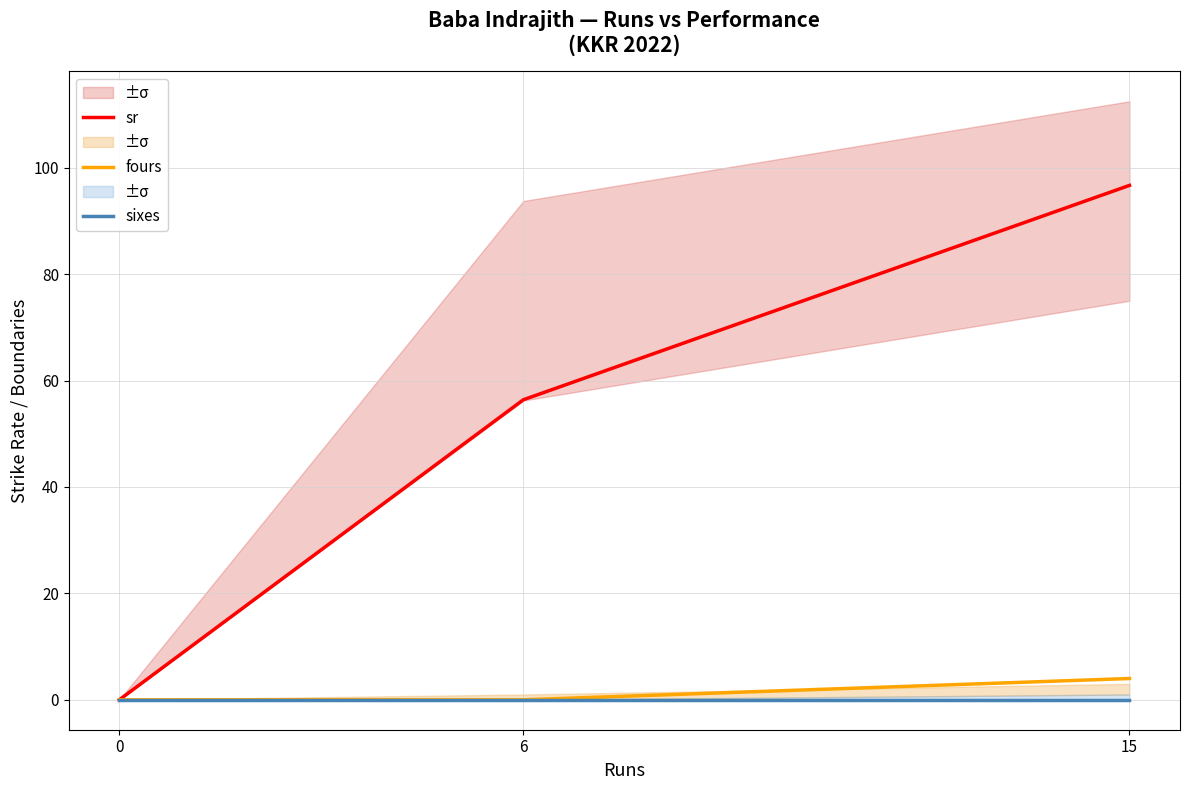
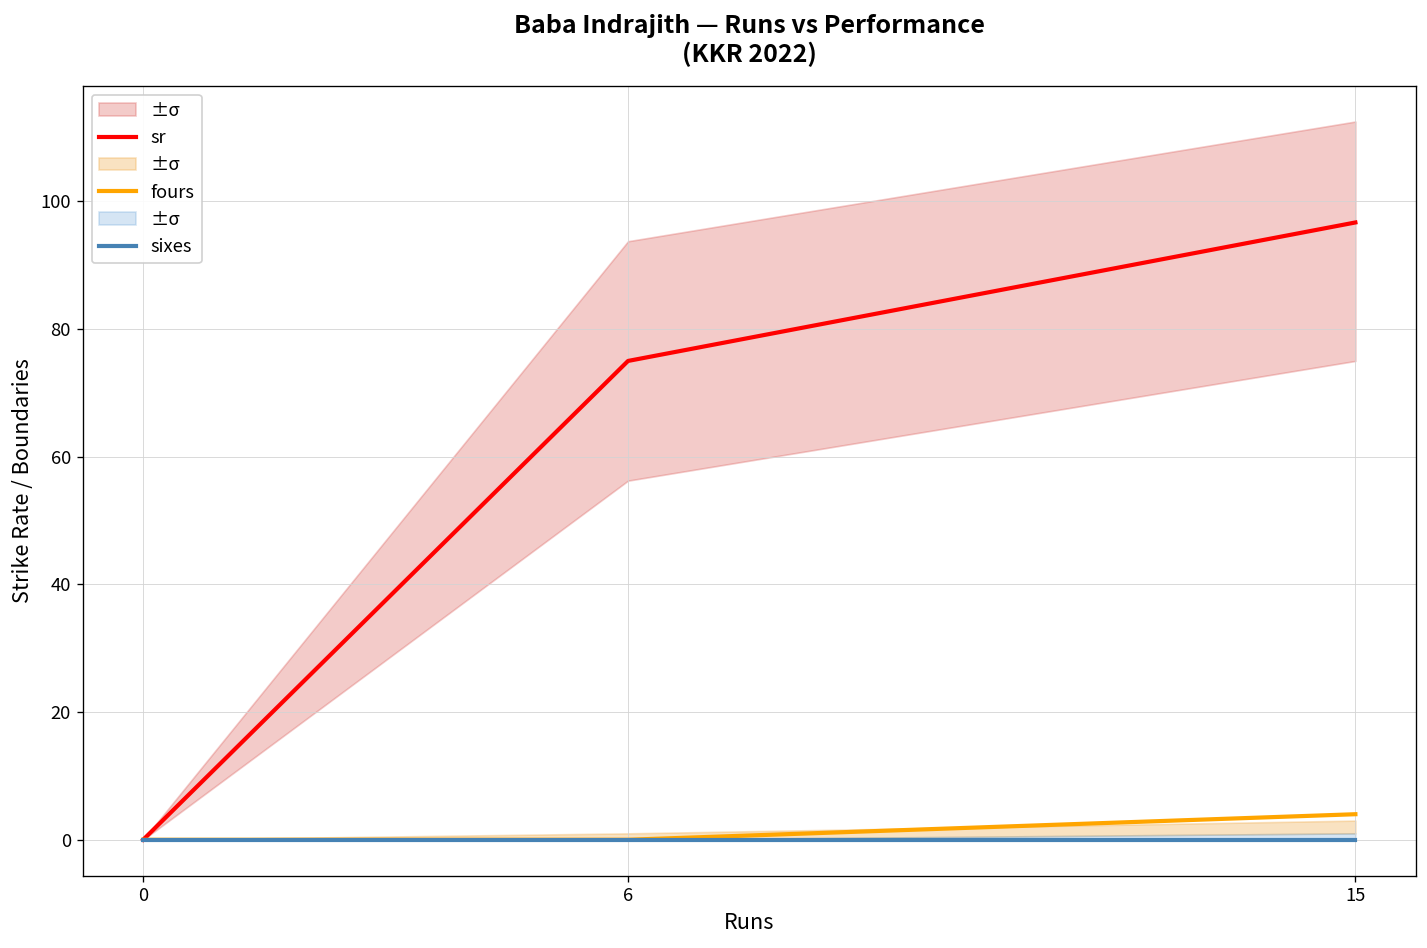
  {
    "sr": {
-     "6": 56,
+     "6": 75,
      "15": 97
    },
    "fours": {
      "15": 4
    }
  }
